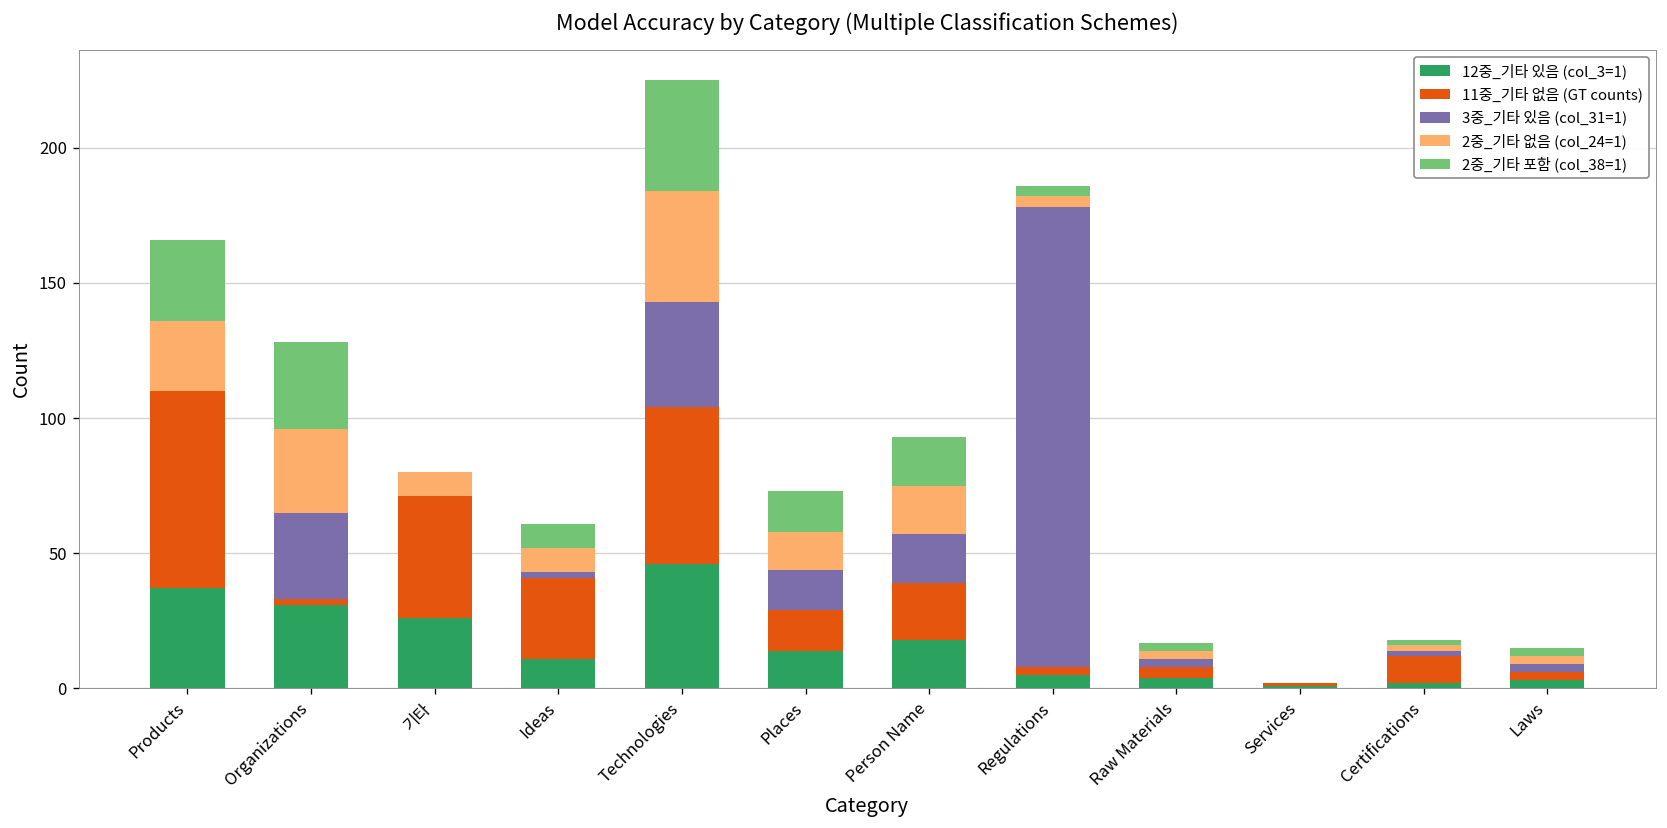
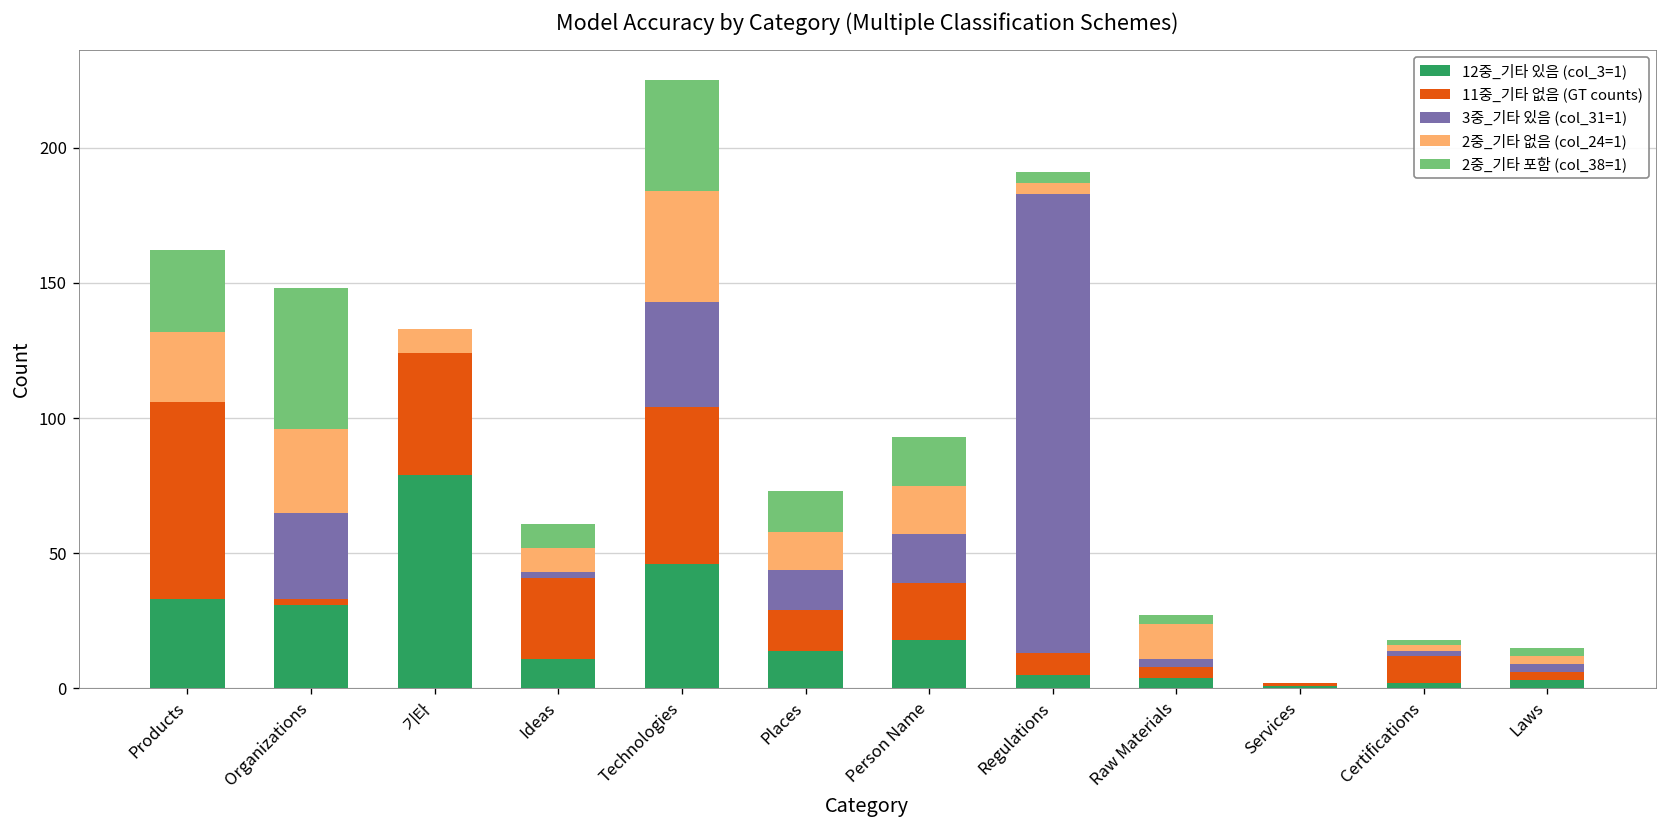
  {
    "12중_기타 있음 (col_3=1)": {
-     "Products": 37,
+     "Products": 33,
      "Organizations": 31,
-     "기타": 26,
+     "기타": 79,
      "Ideas": 11,
      "Technologies": 46,
      "Places": 14,
      "Person Name": 18,
      "Regulations": 5,
      "Raw Materials": 4,
      "Certifications": 2,
      "Laws": 3
    },
    "11중_기타 없음 (GT counts)": {
      "Products": 73,
      "Organizations": 2,
      "기타": 45,
      "Ideas": 30,
      "Technologies": 58,
      "Places": 15,
      "Person Name": 21,
-     "Regulations": 3,
+     "Regulations": 8,
      "Raw Materials": 4,
      "Certifications": 10,
      "Laws": 3
    },
    "3중_기타 있음 (col_31=1)": {
      "Products": 0,
      "Organizations": 32,
      "기타": 0,
      "Ideas": 2,
      "Technologies": 39,
      "Places": 15,
      "Person Name": 18,
      "Regulations": 170,
      "Raw Materials": 3,
      "Services": 0,
      "Certifications": 2,
      "Laws": 3
    },
    "2중_기타 없음 (col_24=1)": {
      "Products": 26,
      "Organizations": 31,
      "기타": 9,
      "Ideas": 9,
      "Technologies": 41,
      "Places": 14,
      "Person Name": 18,
      "Regulations": 4,
-     "Raw Materials": 3,
+     "Raw Materials": 13,
      "Services": 0,
      "Certifications": 2,
      "Laws": 3
    },
    "2중_기타 포함 (col_38=1)": {
      "Products": 30,
-     "Organizations": 32,
+     "Organizations": 52,
      "기타": 0,
      "Ideas": 9,
      "Technologies": 41,
      "Places": 15,
      "Person Name": 18,
      "Regulations": 4,
      "Raw Materials": 3,
      "Services": 0,
      "Certifications": 2,
      "Laws": 3
    }
  }
